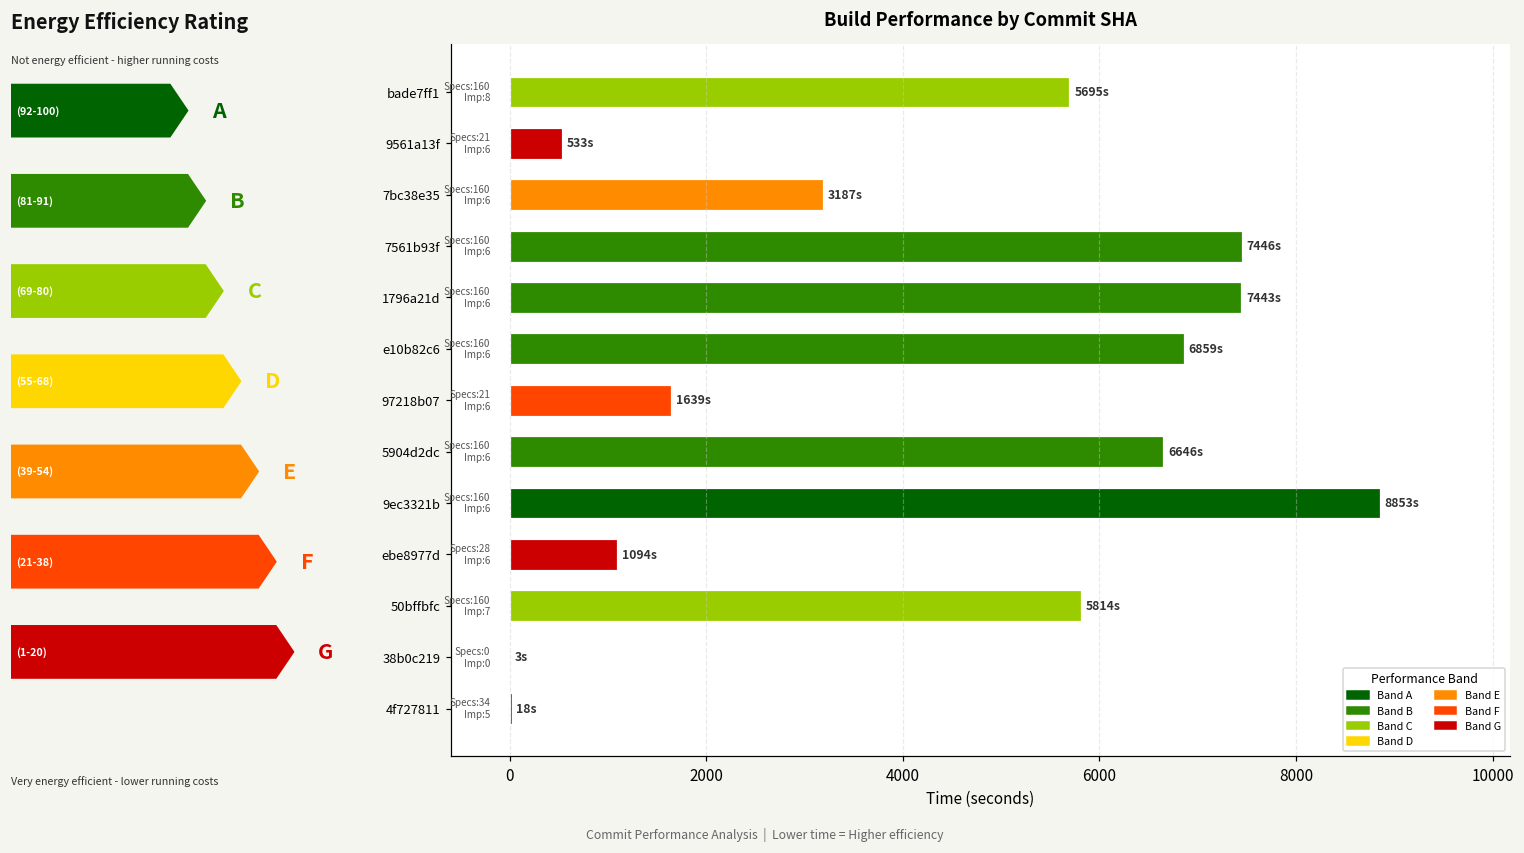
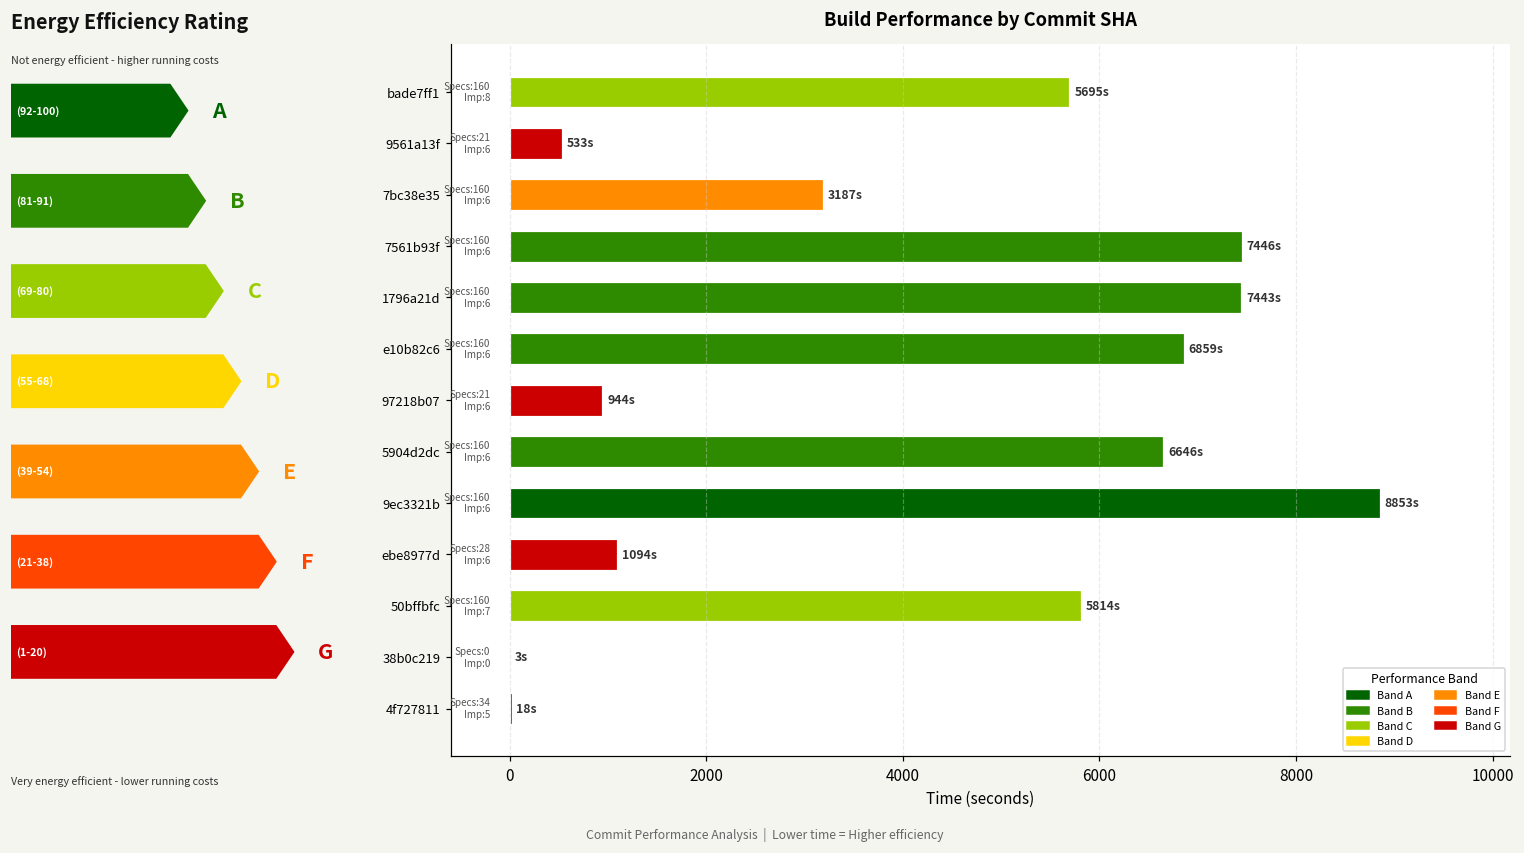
  {
    "bade7ff1": "5695s",
    "9561a13f": "533s",
    "7bc38e35": "3187s",
    "7561b93f": "7446s",
    "1796a21d": "7443s",
    "e10b82c6": "6859s",
-   "97218b07": "1639s",
+   "97218b07": "944s",
    "5904d2dc": "6646s",
    "9ec3321b": "8853s",
    "ebe8977d": "1094s",
    "50bffbfc": "5814s",
    "38b0c219": "3s",
    "4f727811": "18s"
  }
